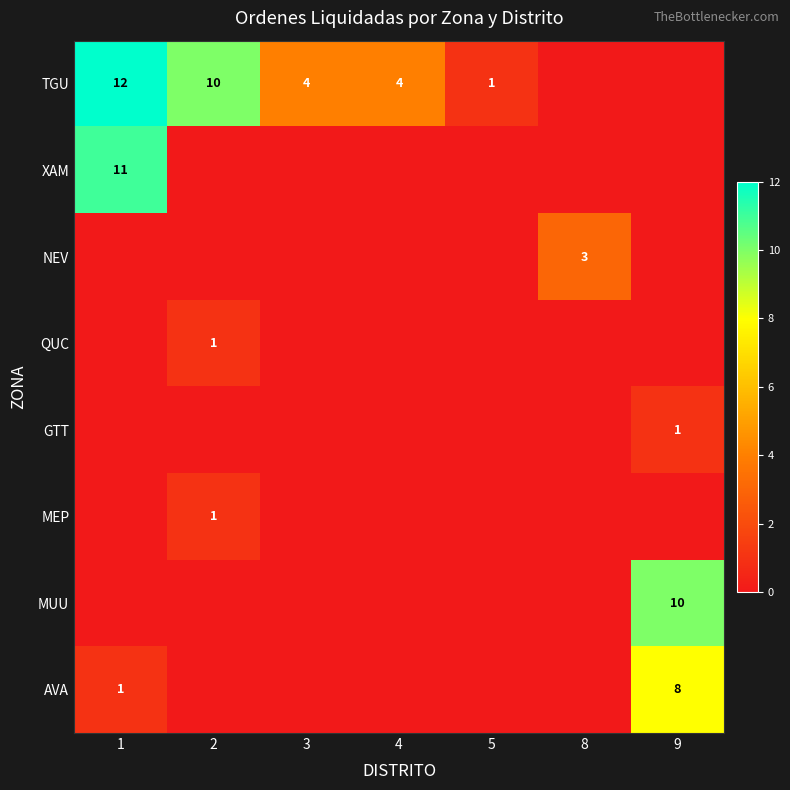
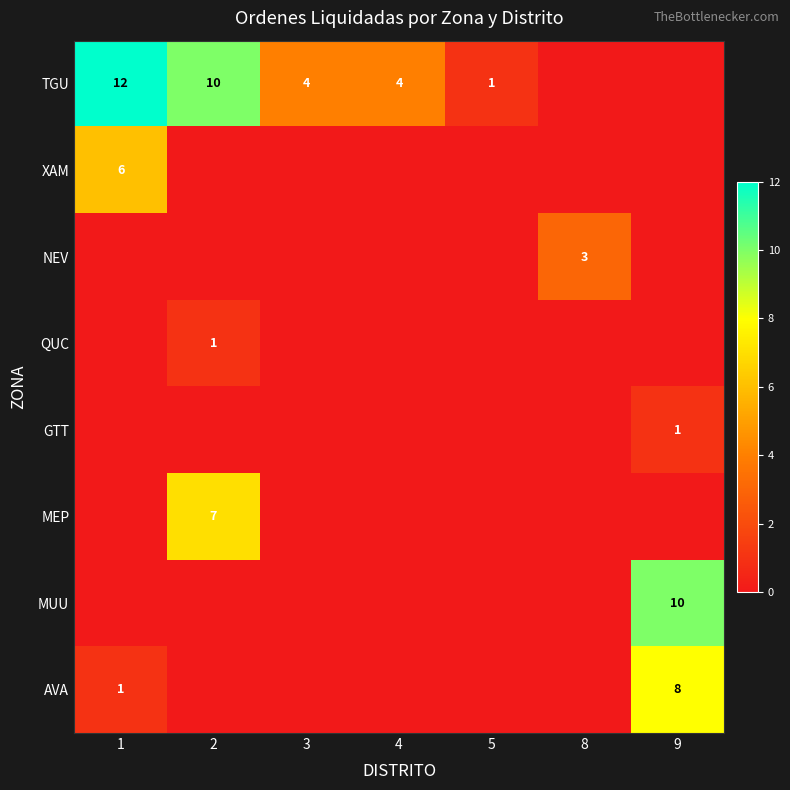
  {
    "TGU": {
      "1": 12,
      "2": 10,
      "3": 4,
      "4": 4,
      "5": 1
    },
    "XAM": {
-     "1": 11
+     "1": 6
    },
    "NEV": {
      "8": 3
    },
    "QUC": {
      "2": 1
    },
    "GTT": {
      "9": 1
    },
    "MEP": {
-     "2": 1
+     "2": 7
    },
    "MUU": {
      "9": 10
    },
    "AVA": {
      "1": 1,
      "9": 8
    }
  }
